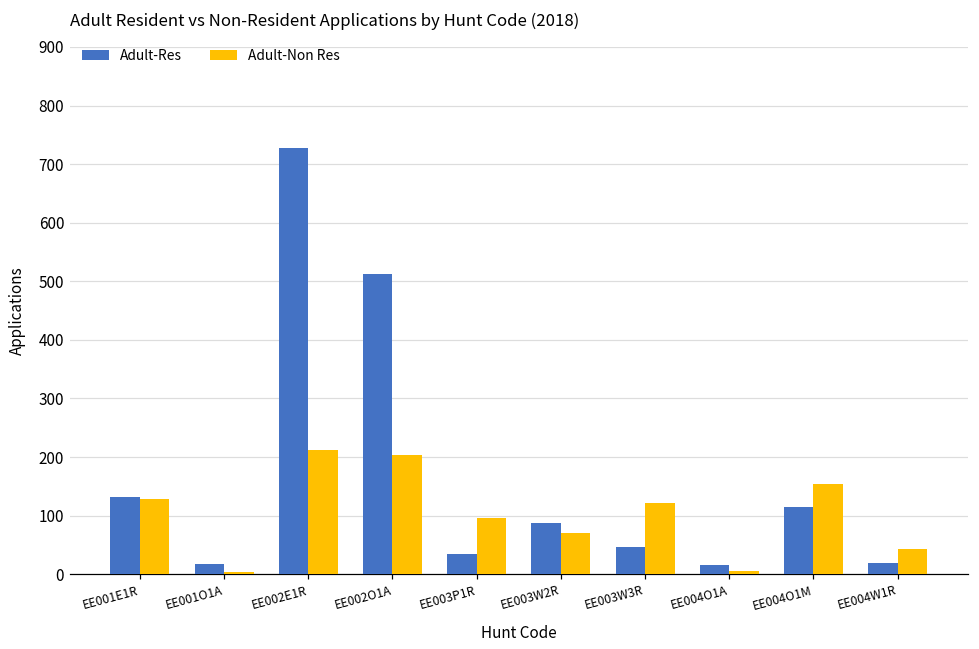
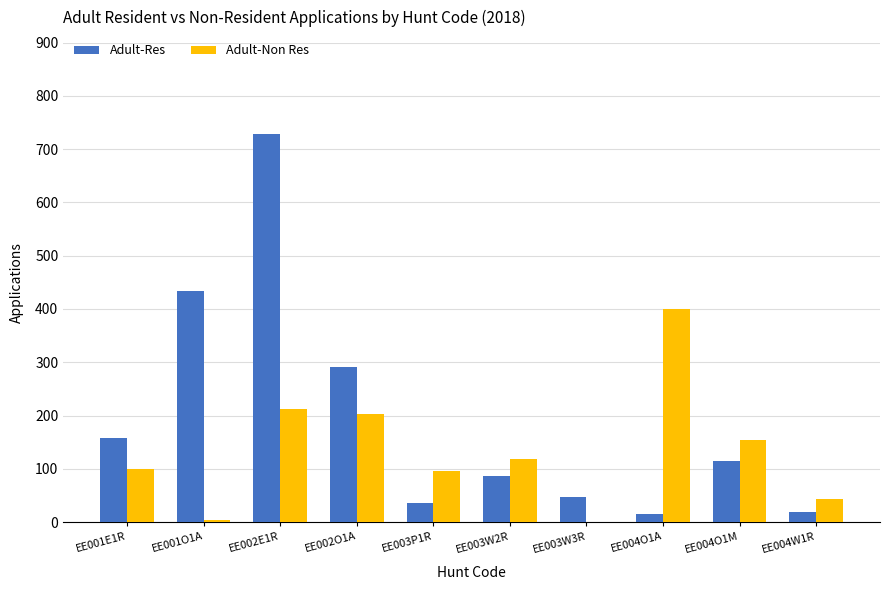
  {
    "Adult-Res": {
-     "EE001E1R": 130,
-     "EE001O1A": 20,
+     "EE001E1R": 160,
+     "EE001O1A": 430,
      "EE002E1R": 730,
-     "EE002O1A": 510,
+     "EE002O1A": 290,
      "EE003P1R": 40,
      "EE003W2R": 90,
      "EE003W3R": 50,
      "EE004O1A": 20,
      "EE004O1M": 120,
      "EE004W1R": 20
    },
    "Adult-Non Res": {
-     "EE001E1R": 130,
+     "EE001E1R": 100,
      "EE002E1R": 210,
      "EE002O1A": 200,
      "EE003P1R": 100,
-     "EE003W2R": 70,
-     "EE003W3R": 120,
-     "EE004O1A": 10,
+     "EE003W2R": 120,
+     "EE003W3R": 0,
+     "EE004O1A": 400,
      "EE004O1M": 150,
      "EE004W1R": 40
    }
  }
